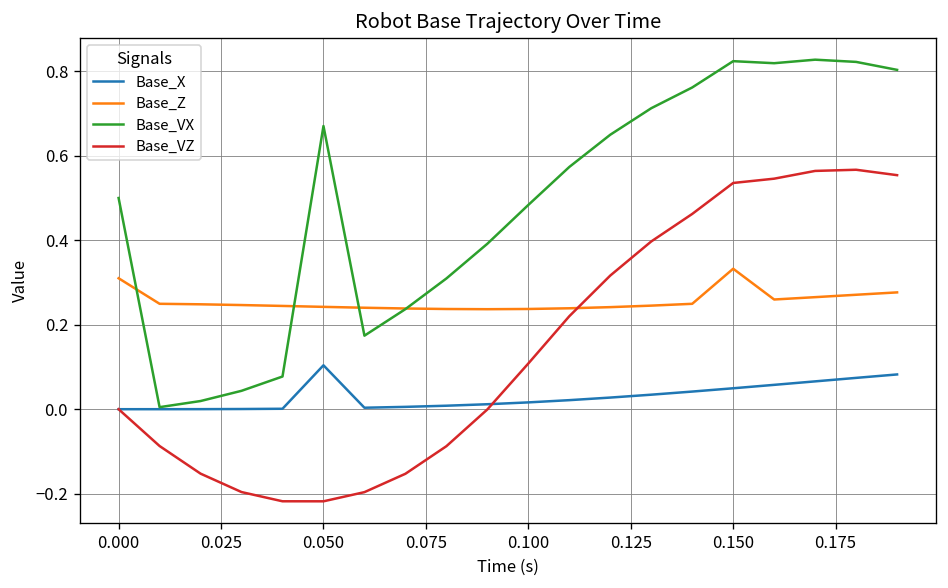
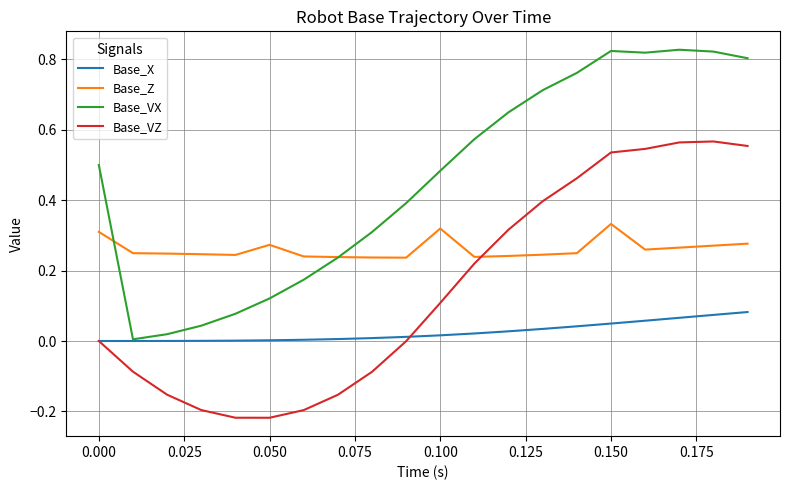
  {
    "Base_X": {
-     "0.050": 0.10,
+     "0.050": 0.00,
      "0.100": 0.02,
      "0.150": 0.05
    },
    "Base_Z": {
      "0.000": 0.31,
-     "0.050": 0.24,
-     "0.100": 0.24,
+     "0.050": 0.27,
+     "0.100": 0.32,
      "0.150": 0.33
    },
    "Base_VX": {
      "0.000": 0.50,
-     "0.050": 0.67,
+     "0.050": 0.12,
      "0.100": 0.48,
      "0.150": 0.82
    },
    "Base_VZ": {
      "0.050": -0.22,
      "0.100": 0.11,
      "0.150": 0.54
    }
  }
